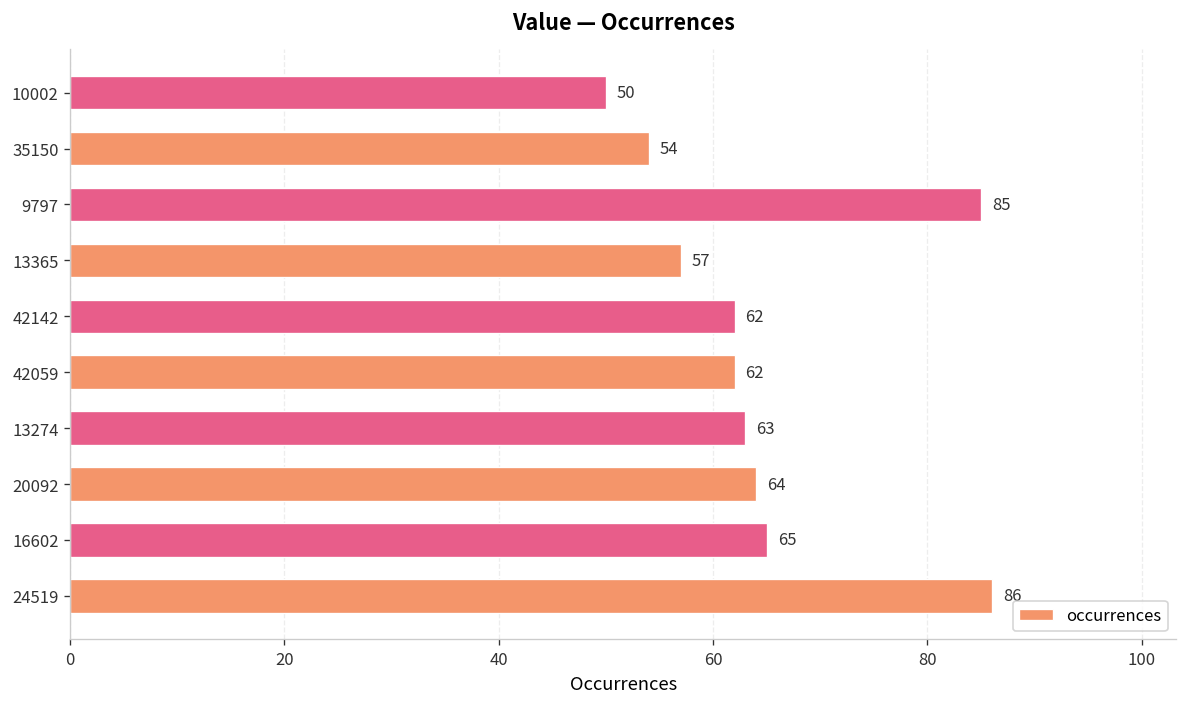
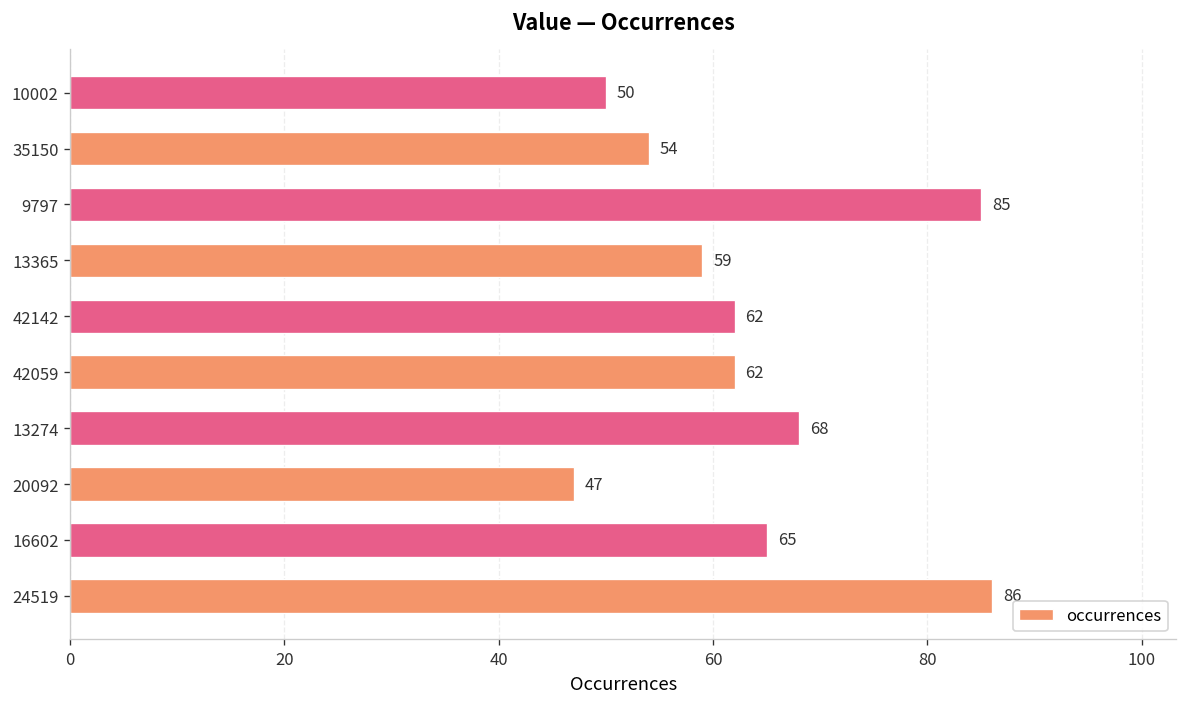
  {
    "10002": 50,
    "35150": 54,
    "9797": 85,
-   "13365": 57,
+   "13365": 59,
    "42142": 62,
    "42059": 62,
-   "13274": 63,
-   "20092": 64,
+   "13274": 68,
+   "20092": 47,
    "16602": 65
  }
